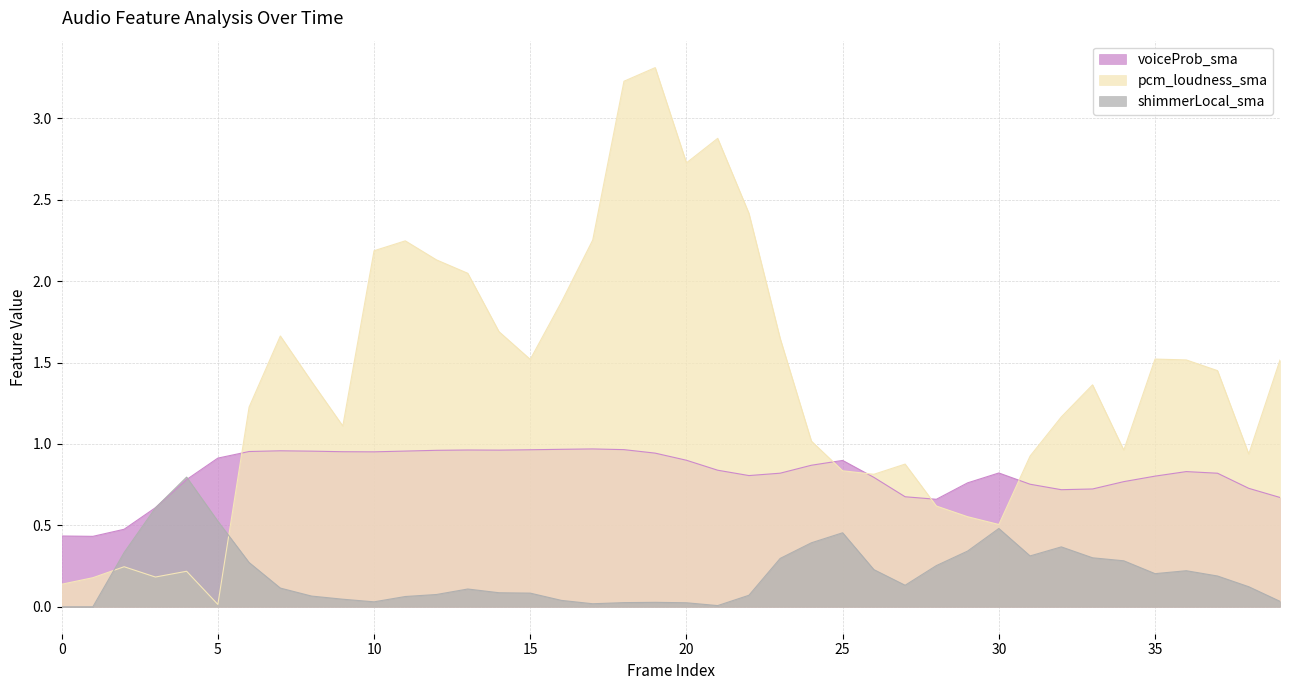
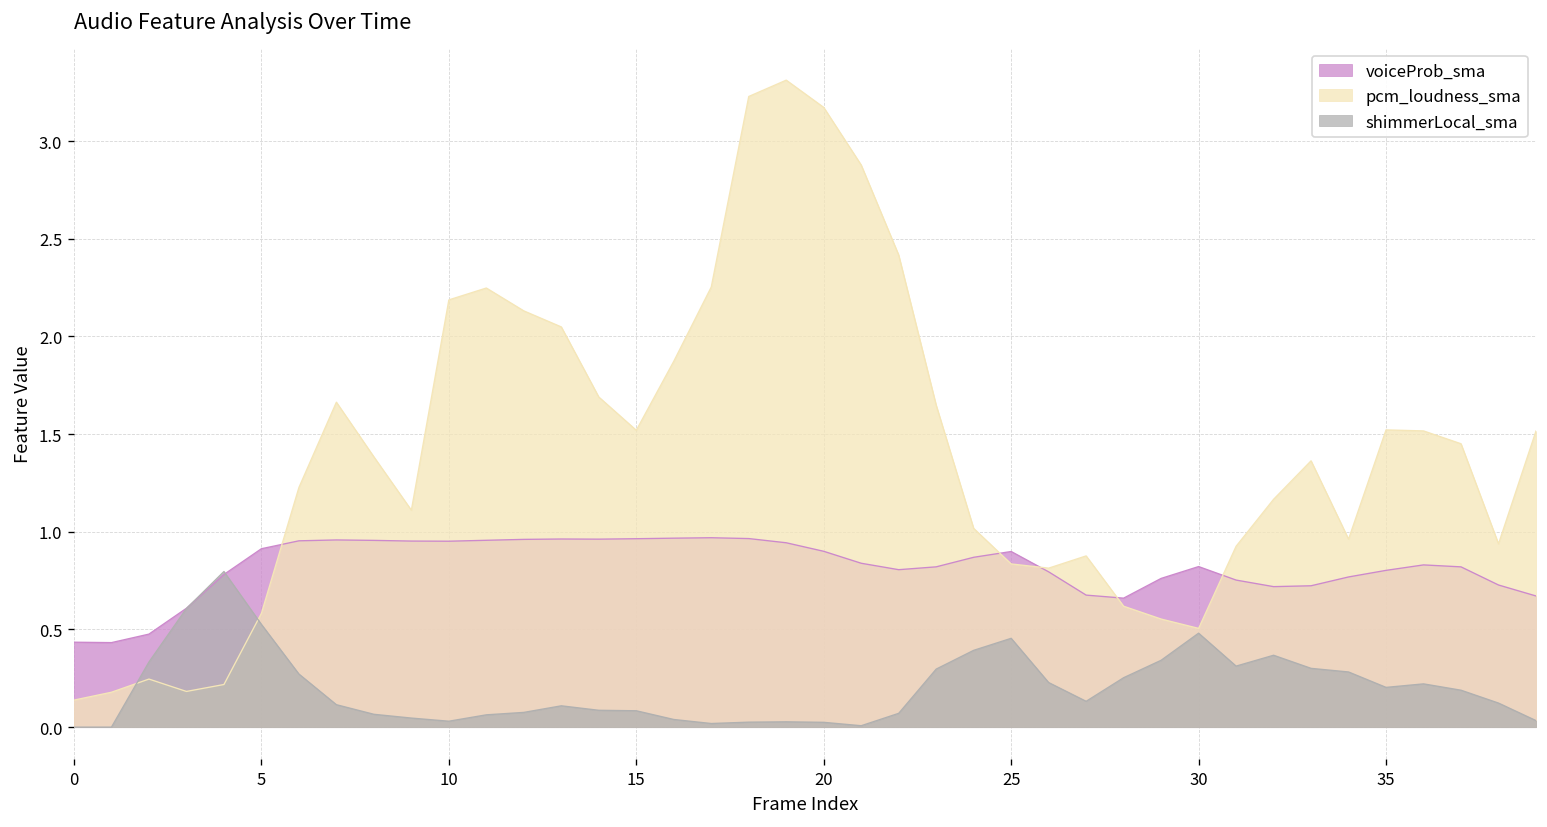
  {
    "pcm_loudness_sma": {
      "0": 0.14,
-     "5": 0.01,
+     "5": 0.58,
      "10": 2.19,
      "15": 1.52,
-     "20": 2.73,
+     "20": 3.17,
      "25": 0.84,
      "30": 0.51,
      "35": 1.52
    }
  }
